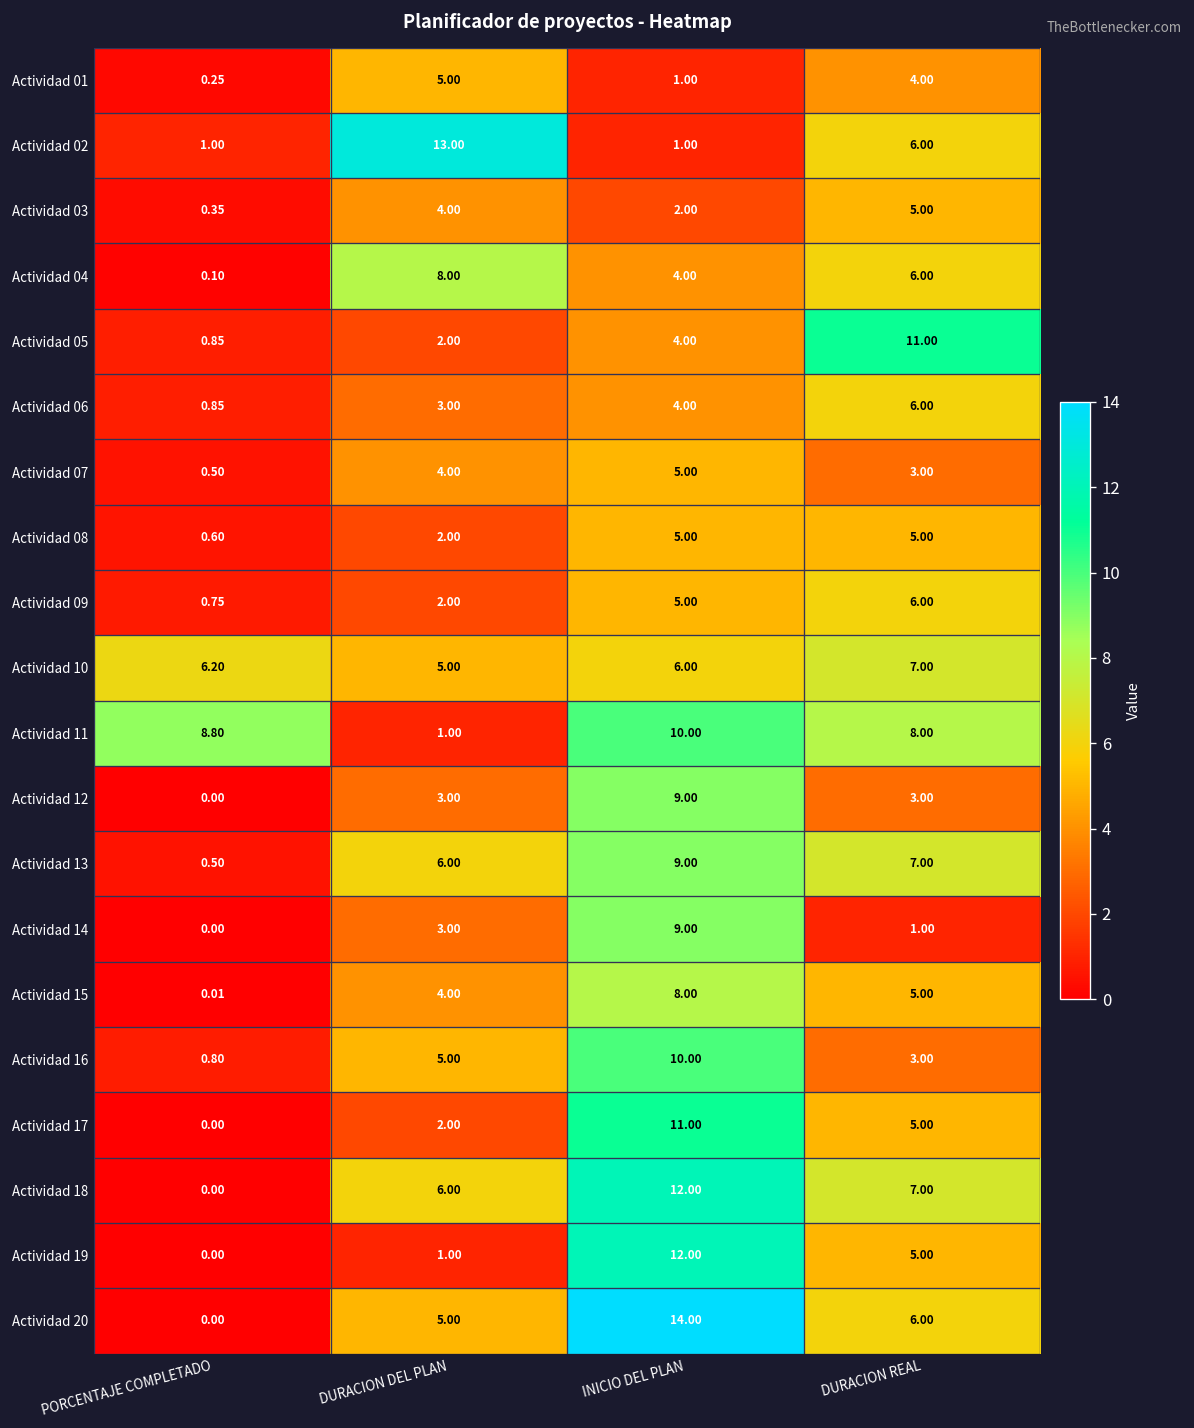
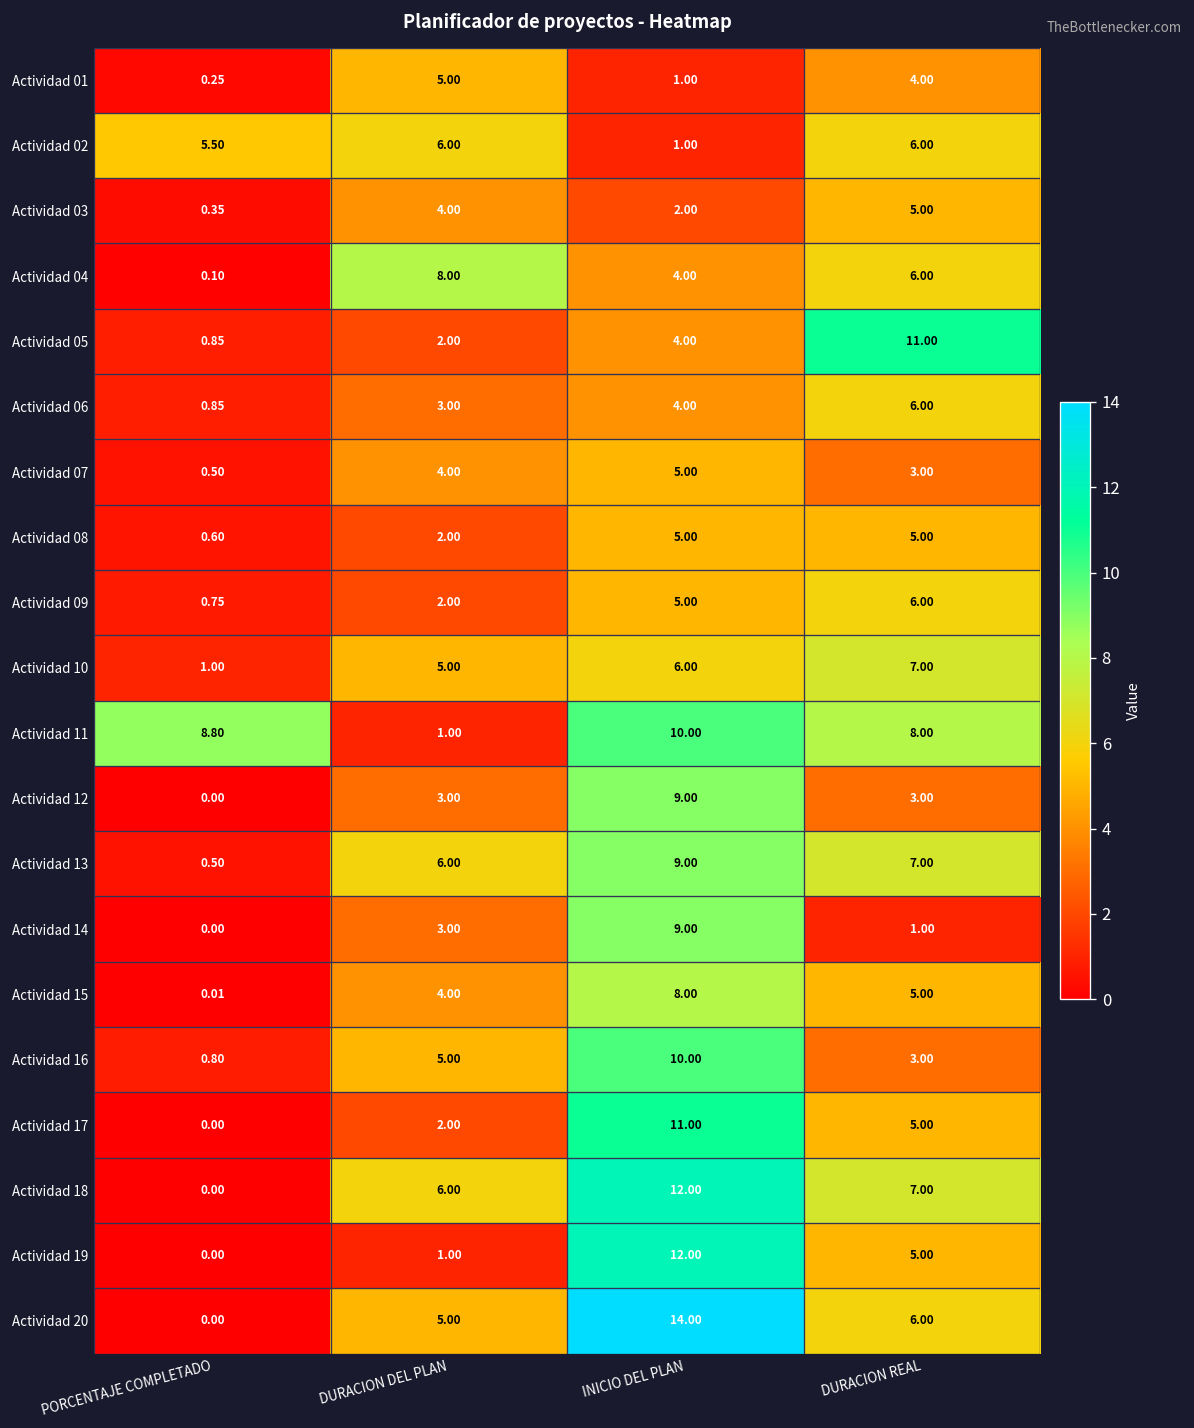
  {
    "Actividad 01": {
      "PORCENTAJE COMPLETADO": 0.25,
      "DURACION DEL PLAN": 5.00,
      "INICIO DEL PLAN": 1.00,
      "DURACION REAL": 4.00
    },
    "Actividad 02": {
-     "PORCENTAJE COMPLETADO": 1.00,
-     "DURACION DEL PLAN": 13.00,
+     "PORCENTAJE COMPLETADO": 5.50,
+     "DURACION DEL PLAN": 6.00,
      "INICIO DEL PLAN": 1.00,
      "DURACION REAL": 6.00
    },
    "Actividad 03": {
      "PORCENTAJE COMPLETADO": 0.35,
      "DURACION DEL PLAN": 4.00,
      "INICIO DEL PLAN": 2.00,
      "DURACION REAL": 5.00
    },
    "Actividad 04": {
      "PORCENTAJE COMPLETADO": 0.10,
      "DURACION DEL PLAN": 8.00,
      "INICIO DEL PLAN": 4.00,
      "DURACION REAL": 6.00
    },
    "Actividad 05": {
      "PORCENTAJE COMPLETADO": 0.85,
      "DURACION DEL PLAN": 2.00,
      "INICIO DEL PLAN": 4.00,
      "DURACION REAL": 11.00
    },
    "Actividad 06": {
      "PORCENTAJE COMPLETADO": 0.85,
      "DURACION DEL PLAN": 3.00,
      "INICIO DEL PLAN": 4.00,
      "DURACION REAL": 6.00
    },
    "Actividad 07": {
      "PORCENTAJE COMPLETADO": 0.50,
      "DURACION DEL PLAN": 4.00,
      "INICIO DEL PLAN": 5.00,
      "DURACION REAL": 3.00
    },
    "Actividad 08": {
      "PORCENTAJE COMPLETADO": 0.60,
      "DURACION DEL PLAN": 2.00,
      "INICIO DEL PLAN": 5.00,
      "DURACION REAL": 5.00
    },
    "Actividad 09": {
      "PORCENTAJE COMPLETADO": 0.75,
      "DURACION DEL PLAN": 2.00,
      "INICIO DEL PLAN": 5.00,
      "DURACION REAL": 6.00
    },
    "Actividad 10": {
-     "PORCENTAJE COMPLETADO": 6.20,
+     "PORCENTAJE COMPLETADO": 1.00,
      "DURACION DEL PLAN": 5.00,
      "INICIO DEL PLAN": 6.00,
      "DURACION REAL": 7.00
    },
    "Actividad 11": {
      "PORCENTAJE COMPLETADO": 8.80,
      "DURACION DEL PLAN": 1.00,
      "INICIO DEL PLAN": 10.00,
      "DURACION REAL": 8.00
    },
    "Actividad 12": {
      "PORCENTAJE COMPLETADO": 0.00,
      "DURACION DEL PLAN": 3.00,
      "INICIO DEL PLAN": 9.00,
      "DURACION REAL": 3.00
    },
    "Actividad 13": {
      "PORCENTAJE COMPLETADO": 0.50,
      "DURACION DEL PLAN": 6.00,
      "INICIO DEL PLAN": 9.00,
      "DURACION REAL": 7.00
    },
    "Actividad 14": {
      "PORCENTAJE COMPLETADO": 0.00,
      "DURACION DEL PLAN": 3.00,
      "INICIO DEL PLAN": 9.00,
      "DURACION REAL": 1.00
    },
    "Actividad 15": {
      "PORCENTAJE COMPLETADO": 0.01,
      "DURACION DEL PLAN": 4.00,
      "INICIO DEL PLAN": 8.00,
      "DURACION REAL": 5.00
    },
    "Actividad 16": {
      "PORCENTAJE COMPLETADO": 0.80,
      "DURACION DEL PLAN": 5.00,
      "INICIO DEL PLAN": 10.00,
      "DURACION REAL": 3.00
    },
    "Actividad 17": {
      "PORCENTAJE COMPLETADO": 0.00,
      "DURACION DEL PLAN": 2.00,
      "INICIO DEL PLAN": 11.00,
      "DURACION REAL": 5.00
    },
    "Actividad 18": {
      "PORCENTAJE COMPLETADO": 0.00,
      "DURACION DEL PLAN": 6.00,
      "INICIO DEL PLAN": 12.00,
      "DURACION REAL": 7.00
    },
    "Actividad 19": {
      "PORCENTAJE COMPLETADO": 0.00,
      "DURACION DEL PLAN": 1.00,
      "INICIO DEL PLAN": 12.00,
      "DURACION REAL": 5.00
    },
    "Actividad 20": {
      "PORCENTAJE COMPLETADO": 0.00,
      "DURACION DEL PLAN": 5.00,
      "INICIO DEL PLAN": 14.00,
      "DURACION REAL": 6.00
    }
  }
